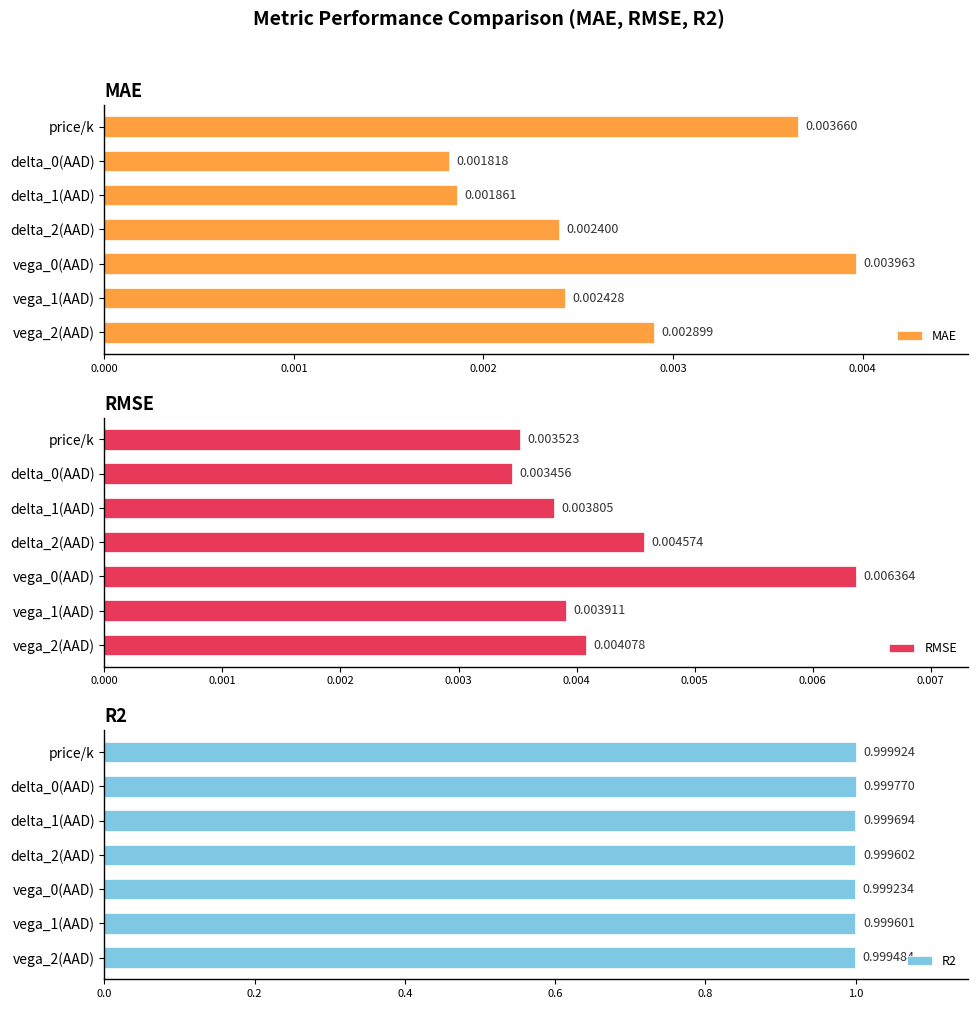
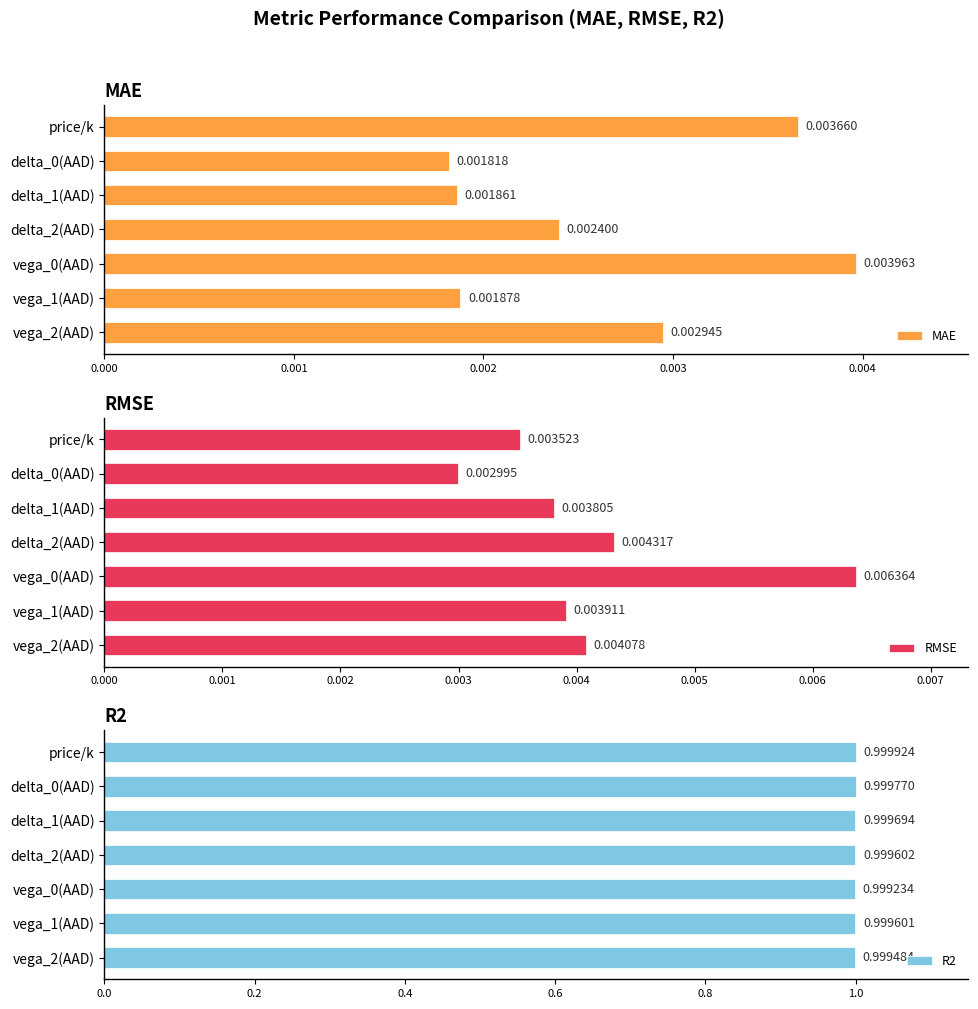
  {
    "MAE": {
      "price/k": 0.003660,
      "delta_0(AAD)": 0.001818,
      "delta_1(AAD)": 0.001861,
      "delta_2(AAD)": 0.002400,
      "vega_0(AAD)": 0.003963,
-     "vega_1(AAD)": 0.002428,
-     "vega_2(AAD)": 0.002899
+     "vega_1(AAD)": 0.001878,
+     "vega_2(AAD)": 0.002945
    },
    "RMSE": {
      "price/k": 0.003523,
-     "delta_0(AAD)": 0.003456,
+     "delta_0(AAD)": 0.002995,
      "delta_1(AAD)": 0.003805,
-     "delta_2(AAD)": 0.004574,
+     "delta_2(AAD)": 0.004317,
      "vega_0(AAD)": 0.006364,
      "vega_1(AAD)": 0.003911,
      "vega_2(AAD)": 0.004078
    },
    "R2": {
      "price/k": 0.999924,
      "delta_0(AAD)": 0.999770,
      "delta_1(AAD)": 0.999694,
      "delta_2(AAD)": 0.999602,
      "vega_0(AAD)": 0.999234,
      "vega_1(AAD)": 0.999601,
      "vega_2(AAD)": 0.999484
    }
  }
